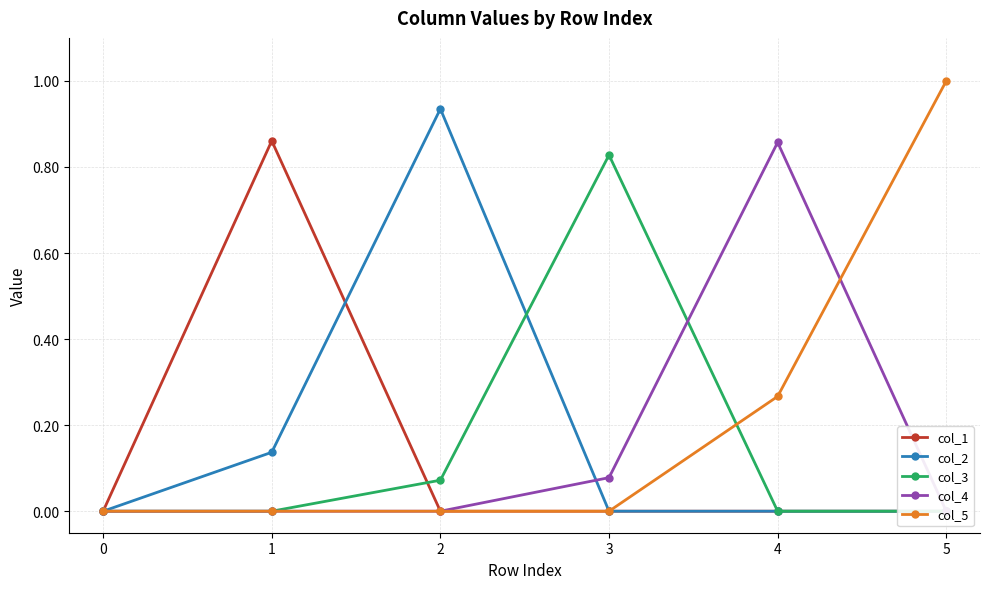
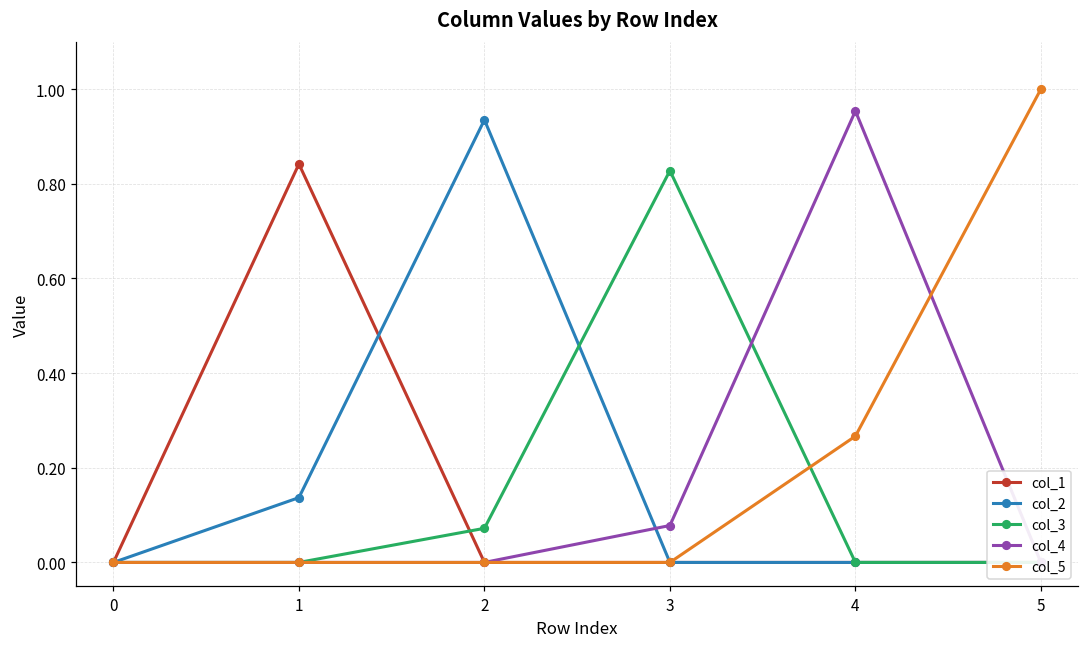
  {
    "col_1": {
-     "1": 0.86
+     "1": 0.84
    },
    "col_2": {
      "1": 0.14,
      "2": 0.94
    },
    "col_3": {
      "2": 0.07,
      "3": 0.83
    },
    "col_4": {
      "3": 0.08,
-     "4": 0.86
+     "4": 0.95
    },
    "col_5": {
      "4": 0.27,
      "5": 1.00
    }
  }
